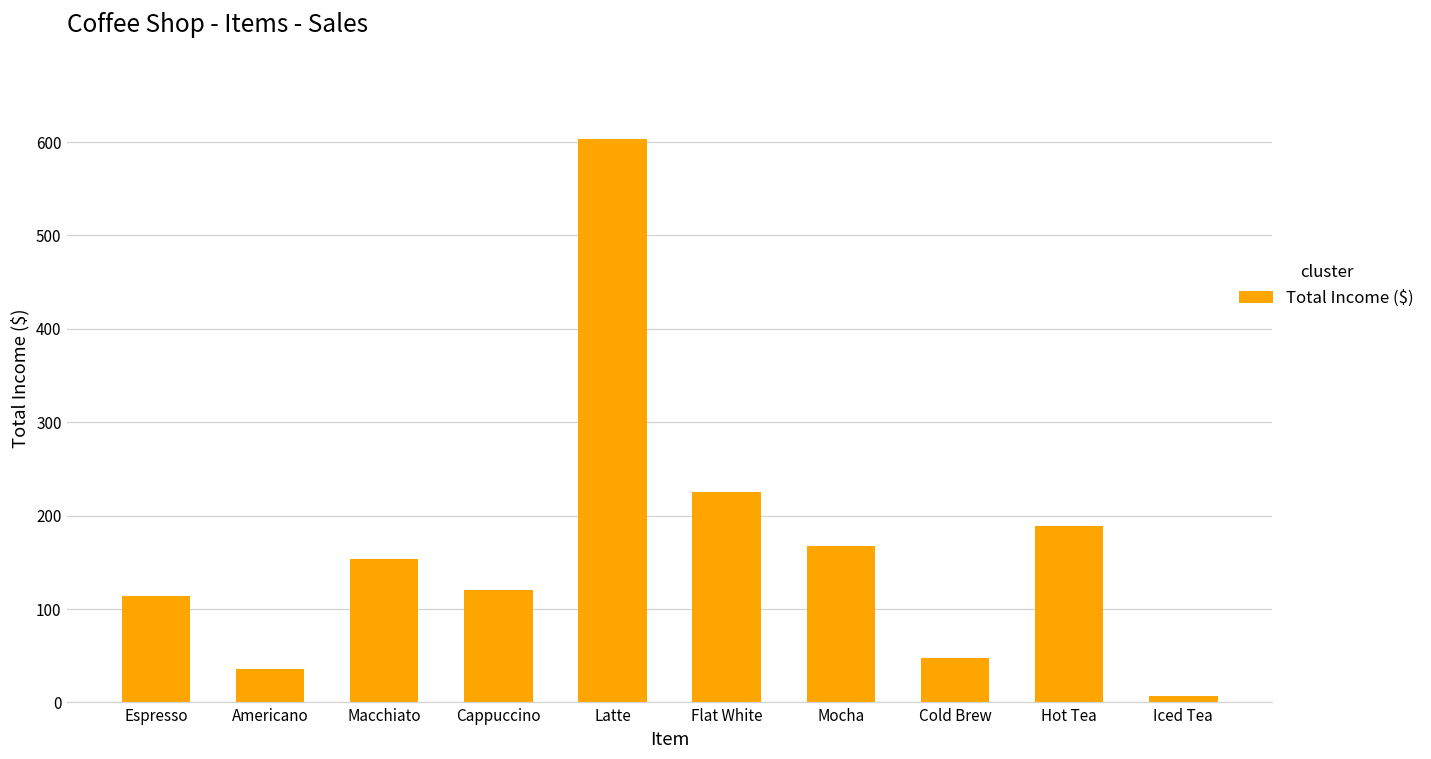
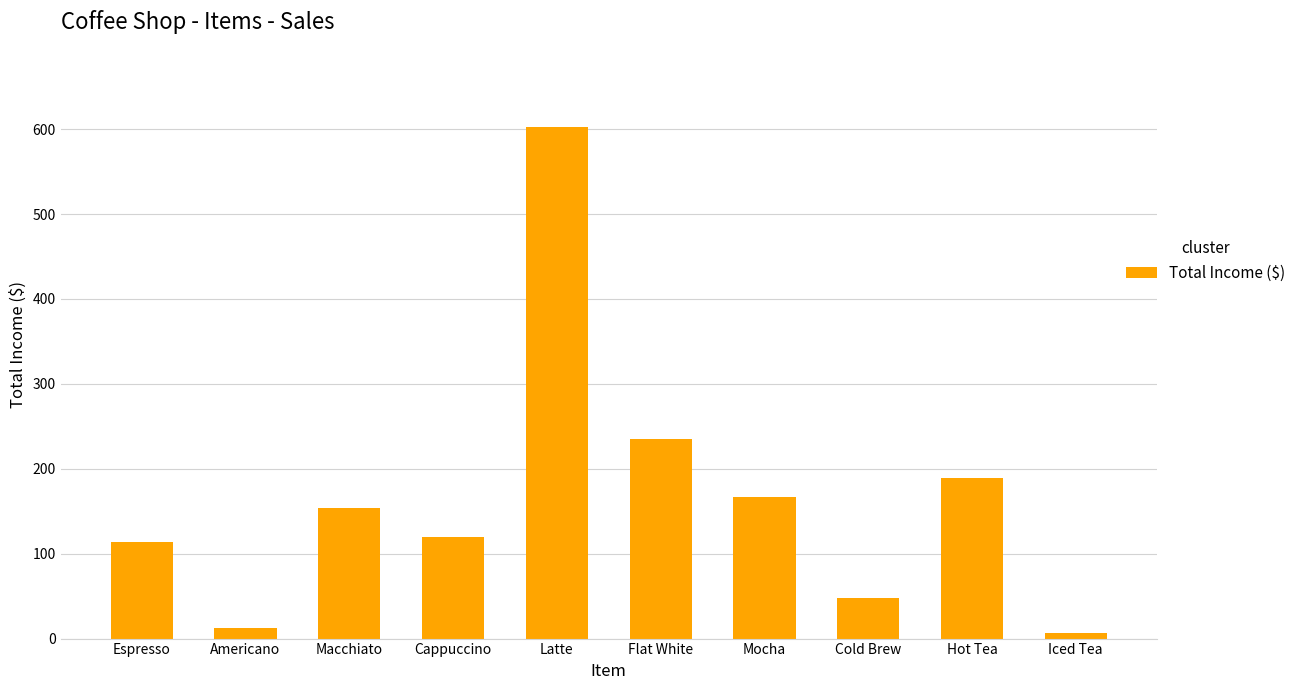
  {
    "Espresso": 110,
-   "Americano": 40,
+   "Americano": 10,
    "Macchiato": 150,
    "Cappuccino": 120,
    "Latte": 600,
-   "Flat White": 230,
+   "Flat White": 240,
    "Mocha": 170,
    "Cold Brew": 50,
    "Hot Tea": 190,
    "Iced Tea": 10
  }
